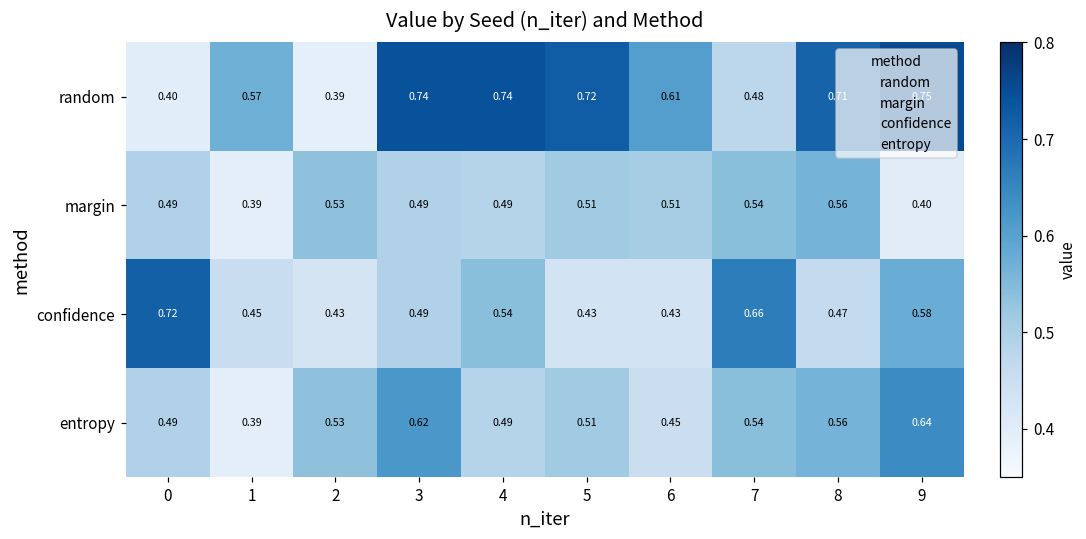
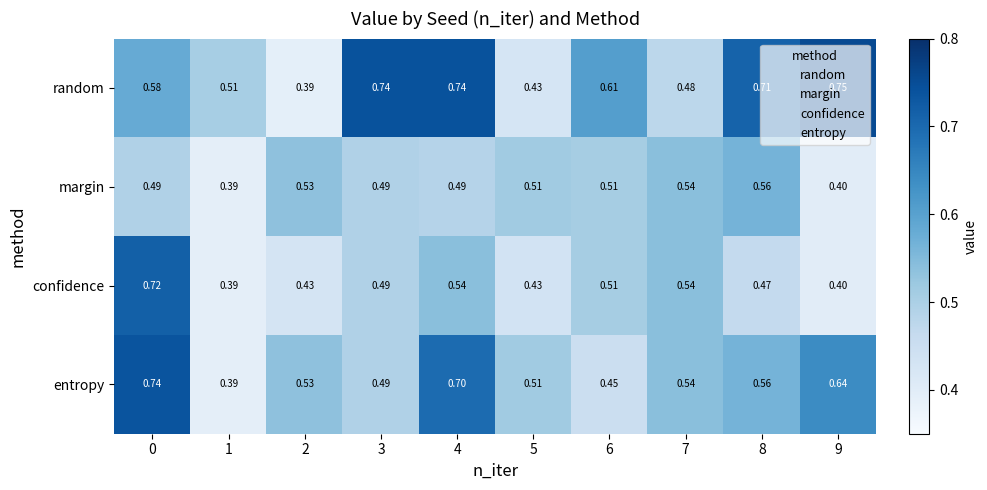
  {
    "random": {
-     "0": 0.40,
-     "1": 0.57,
-     "5": 0.72
+     "0": 0.58,
+     "1": 0.51,
+     "5": 0.43
    },
    "confidence": {
-     "1": 0.45,
-     "6": 0.43,
-     "7": 0.66,
-     "9": 0.58
+     "1": 0.39,
+     "6": 0.51,
+     "7": 0.54,
+     "9": 0.40
    },
    "entropy": {
-     "0": 0.49,
-     "3": 0.62,
-     "4": 0.49
+     "0": 0.74,
+     "3": 0.49,
+     "4": 0.70
    }
  }
